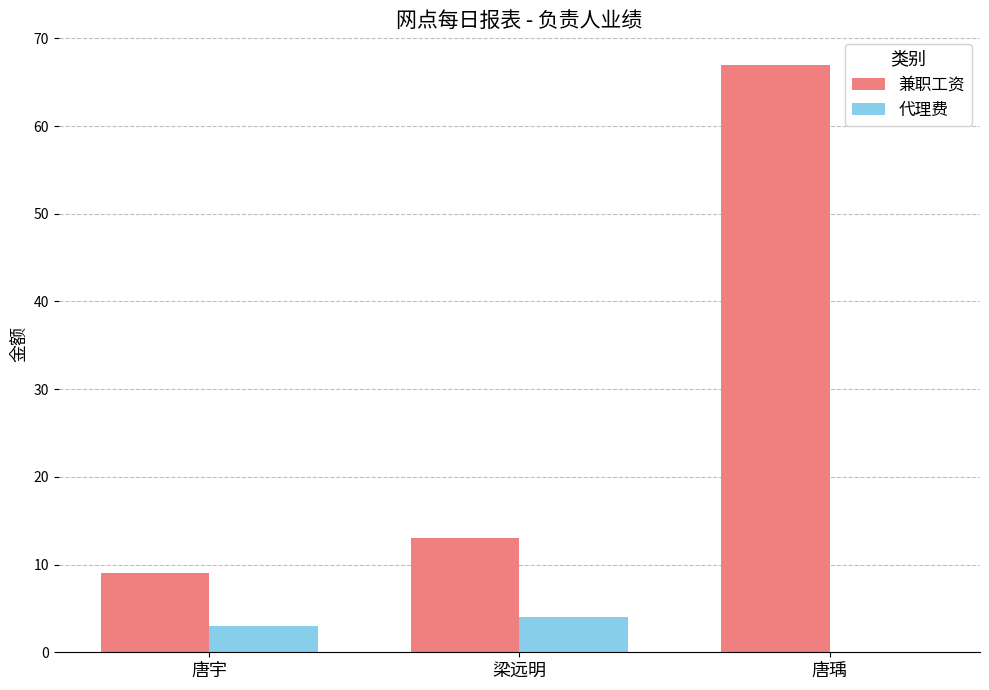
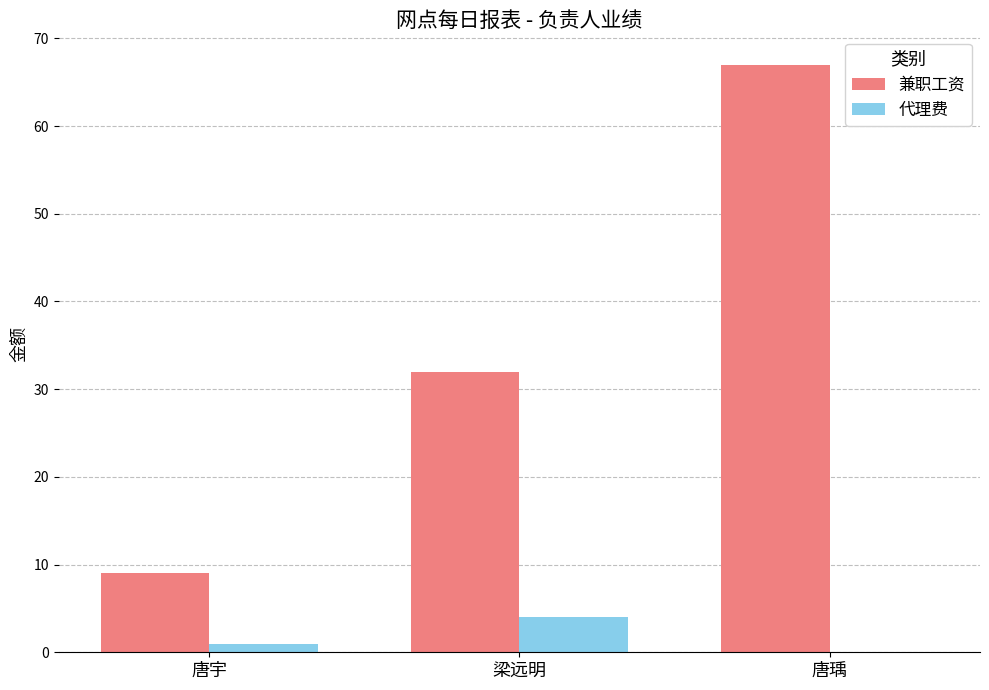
  {
    "兼职工资": {
      "唐宇": 9,
-     "梁远明": 13,
+     "梁远明": 32,
      "唐瑀": 67
    },
    "代理费": {
-     "唐宇": 3,
+     "唐宇": 1,
      "梁远明": 4,
      "唐瑀": 0
    }
  }
